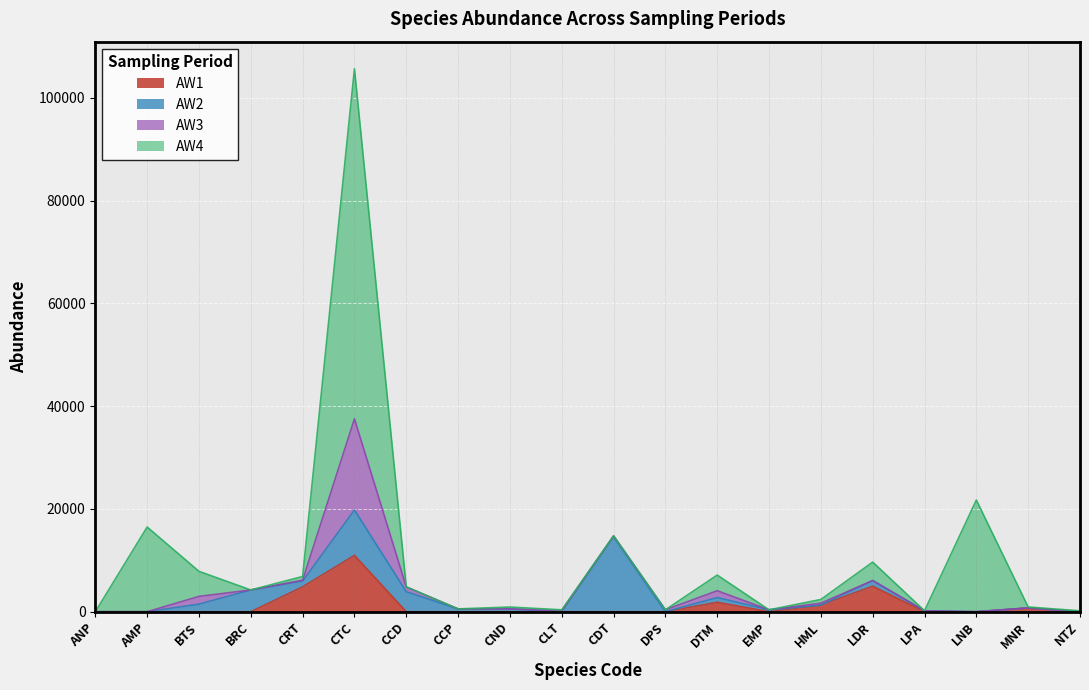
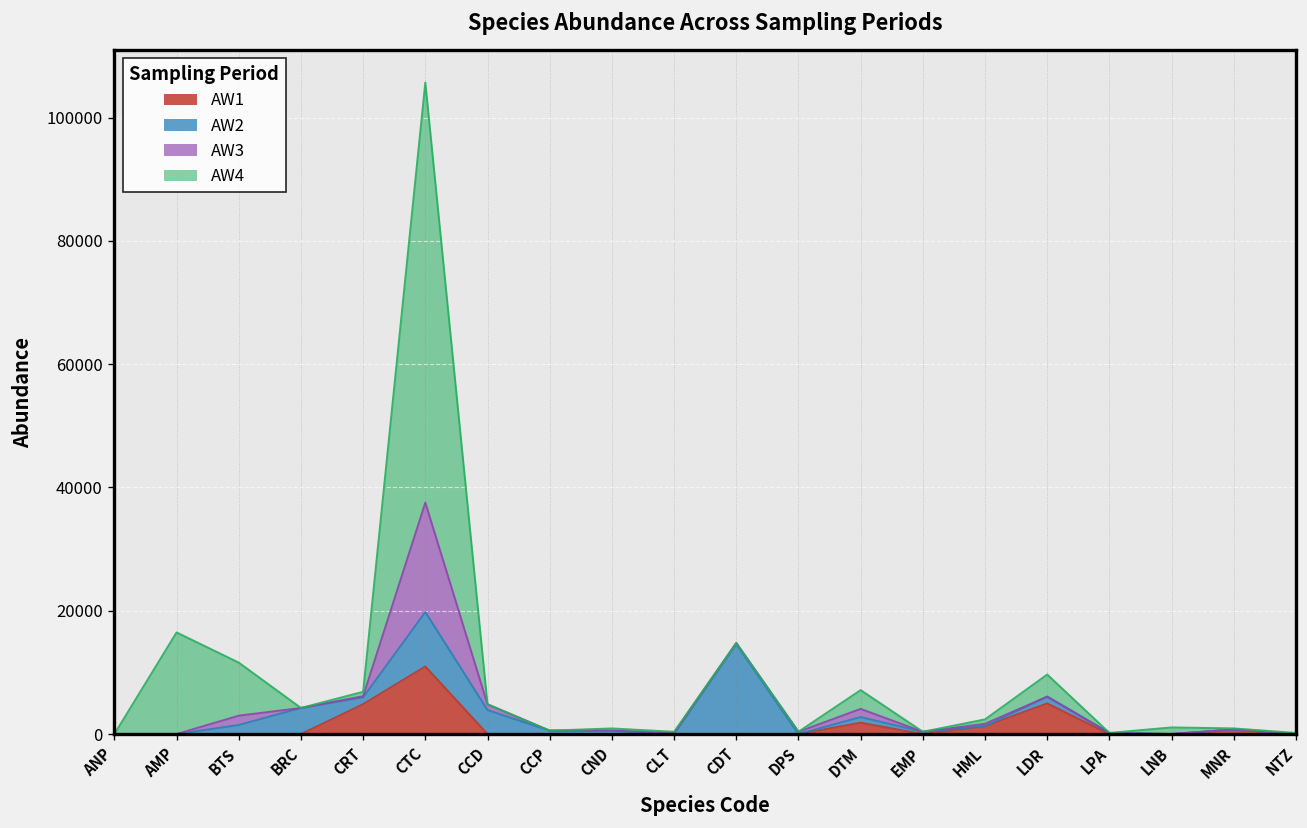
  {
    "AW1": {
      "BTS": 0,
      "BRC": 0,
      "CRT": 5000,
      "CTC": 11000,
      "CCD": 0,
      "CCP": 0,
      "CND": 0,
      "CDT": 0,
      "DTM": 2000,
      "LDR": 5000
    },
    "AW2": {
      "BTS": 1000,
      "CTC": 9000,
      "CCD": 4000,
      "DTM": 1000
    },
    "AW3": {
      "BTS": 2000,
      "CTC": 18000,
      "DTM": 1000
    },
    "AW4": {
      "AMP": 16000,
-     "BTS": 5000,
+     "BTS": 9000,
      "CRT": 1000,
      "CTC": 68000,
      "DTM": 3000,
      "HML": 1000,
      "LDR": 4000,
-     "LNB": 22000
+     "LNB": 1000
    }
  }
